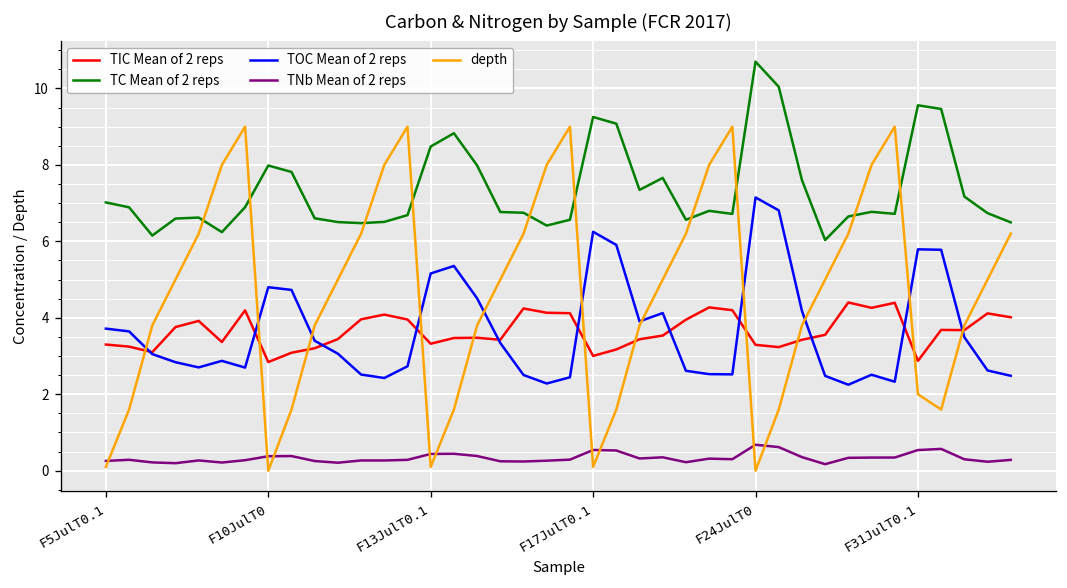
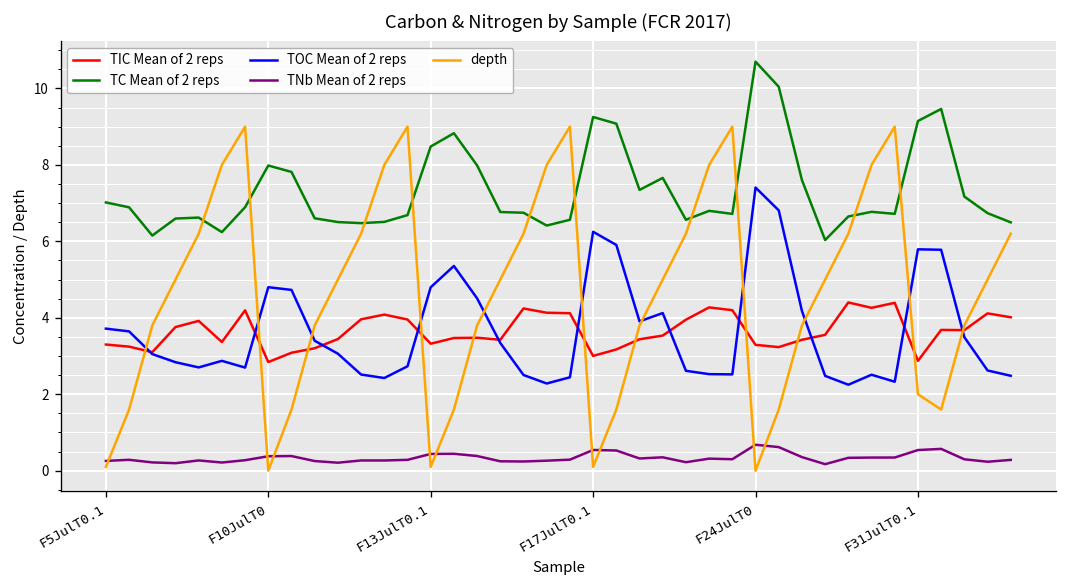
  {
    "TIC Mean of 2 reps": {
      "F5JulT0.1": 3.3,
      "F10JulT0": 2.8,
      "F13JulT0.1": 3.3,
      "F17JulT0.1": 3.0,
      "F24JulT0": 3.3,
      "F31JulT0.1": 2.9
    },
    "TC Mean of 2 reps": {
      "F5JulT0.1": 7.0,
      "F10JulT0": 8.0,
      "F13JulT0.1": 8.5,
      "F17JulT0.1": 9.3,
      "F24JulT0": 10.7,
-     "F31JulT0.1": 9.6
+     "F31JulT0.1": 9.1
    },
    "TOC Mean of 2 reps": {
      "F5JulT0.1": 3.7,
      "F10JulT0": 4.8,
-     "F13JulT0.1": 5.2,
+     "F13JulT0.1": 4.8,
      "F17JulT0.1": 6.3,
-     "F24JulT0": 7.1,
+     "F24JulT0": 7.4,
      "F31JulT0.1": 5.8
    },
    "TNb Mean of 2 reps": {
      "F5JulT0.1": 0.3,
      "F10JulT0": 0.4,
      "F13JulT0.1": 0.4,
      "F17JulT0.1": 0.5,
      "F24JulT0": 0.7,
      "F31JulT0.1": 0.5
    },
    "depth": {
      "F5JulT0.1": 0.1,
      "F10JulT0": 0.0,
      "F13JulT0.1": 0.1,
      "F17JulT0.1": 0.1,
      "F24JulT0": 0.0,
      "F31JulT0.1": 2.0
    }
  }
